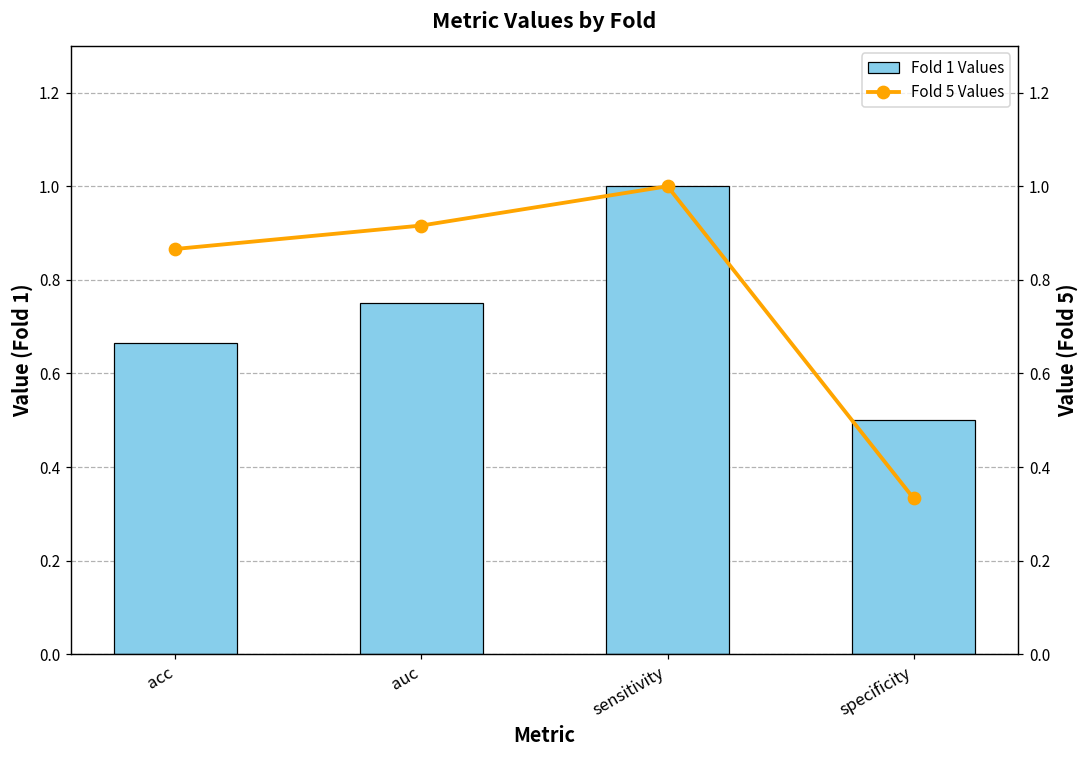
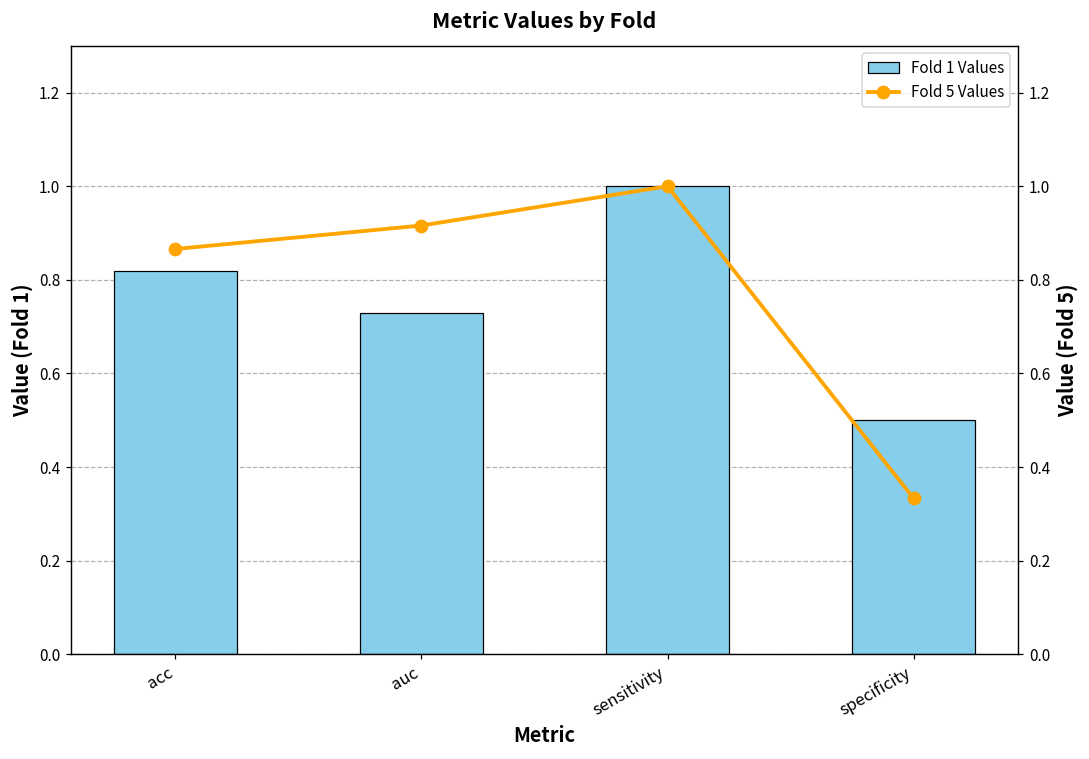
  {
    "Fold 1 Values": {
-     "acc": 0.67,
-     "auc": 0.75,
+     "acc": 0.82,
+     "auc": 0.73,
      "sensitivity": 1.00,
      "specificity": 0.50
    },
    "Fold 5 Values": {
      "acc": 0.87,
      "auc": 0.92,
      "sensitivity": 1.00,
      "specificity": 0.33
    }
  }
